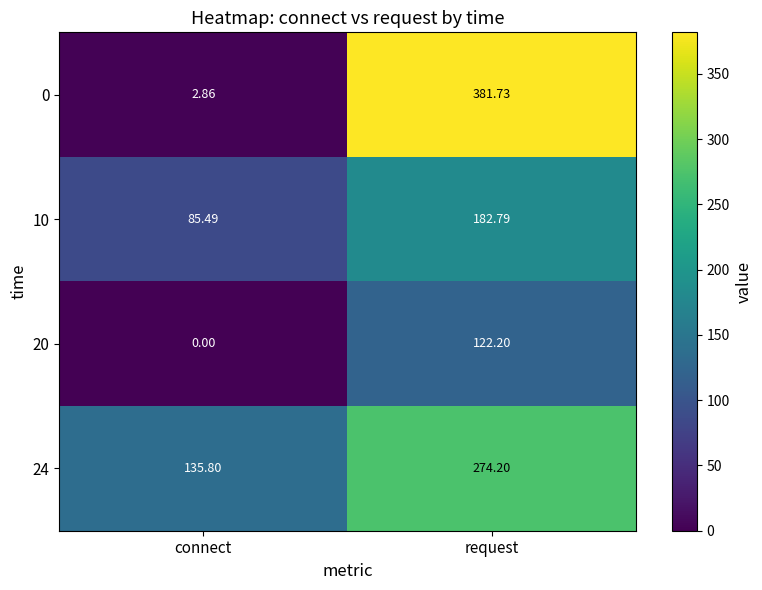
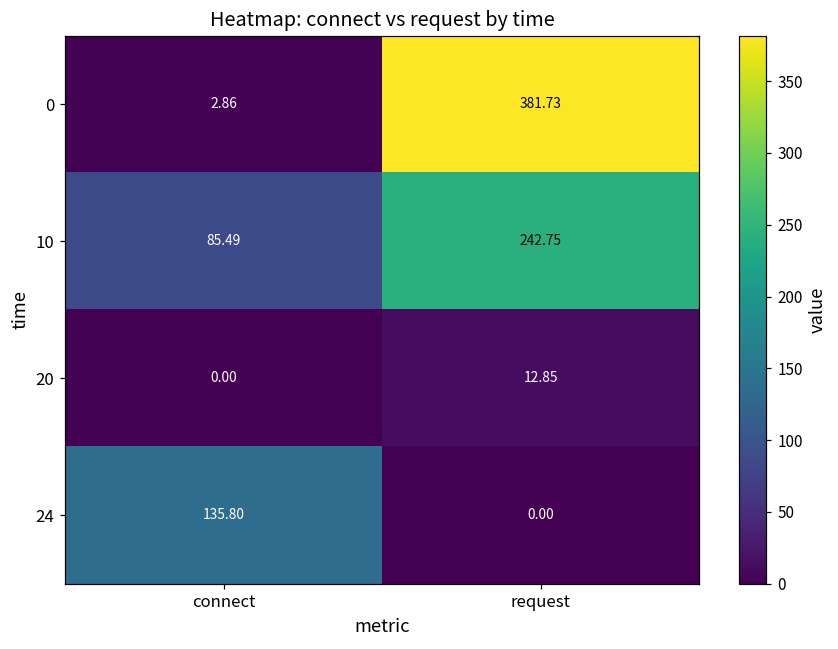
  {
    "0": {
      "connect": 2.86,
      "request": 381.73
    },
    "10": {
      "connect": 85.49,
-     "request": 182.79
+     "request": 242.75
    },
    "20": {
      "connect": 0.00,
-     "request": 122.20
+     "request": 12.85
    },
    "24": {
      "connect": 135.80,
-     "request": 274.20
+     "request": 0.00
    }
  }
